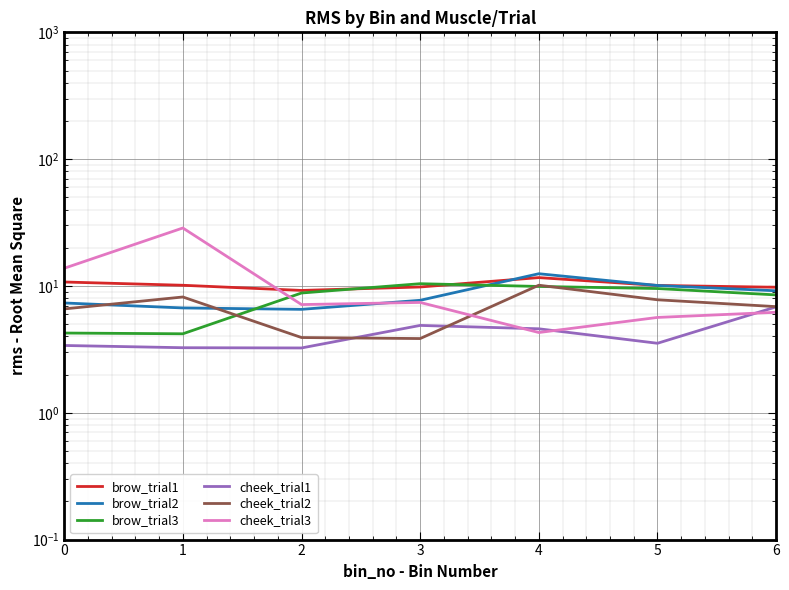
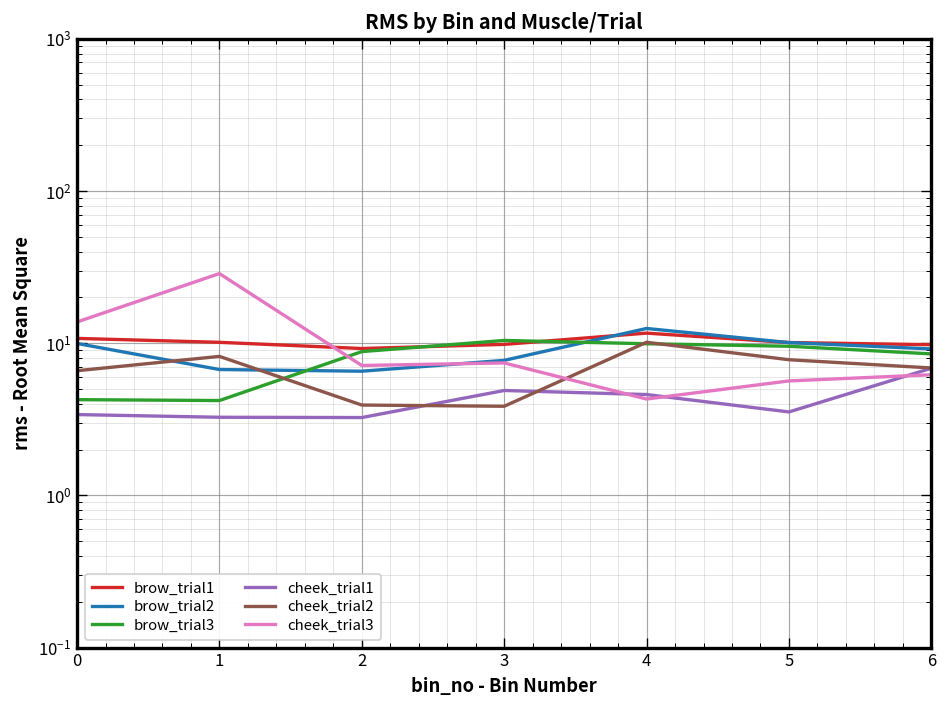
  {
    "brow_trial1": {
      "0": 11,
      "1": 10,
      "2": 9,
      "3": 10,
      "4": 12,
      "6": 10
    },
    "brow_trial2": {
-     "0": 7,
+     "0": 10,
      "1": 7,
      "2": 7,
      "4": 12,
      "6": 9
    },
    "brow_trial3": {
      "0": 4.3,
      "1": 4.2,
      "2": 9,
      "3": 10,
      "5": 10,
      "6": 9
    },
    "cheek_trial1": {
      "0": 3.4,
      "1": 3.3,
      "2": 3.2,
      "3": 5,
      "4": 4.6,
      "5": 3.5
    },
    "cheek_trial2": {
      "0": 7,
      "1": 8,
      "2": 4,
      "3": 4,
      "5": 8
    },
    "cheek_trial3": {
      "0": 14,
      "1": 29,
      "2": 7,
      "4": 4.3,
      "5": 6,
      "6": 6
    }
  }
